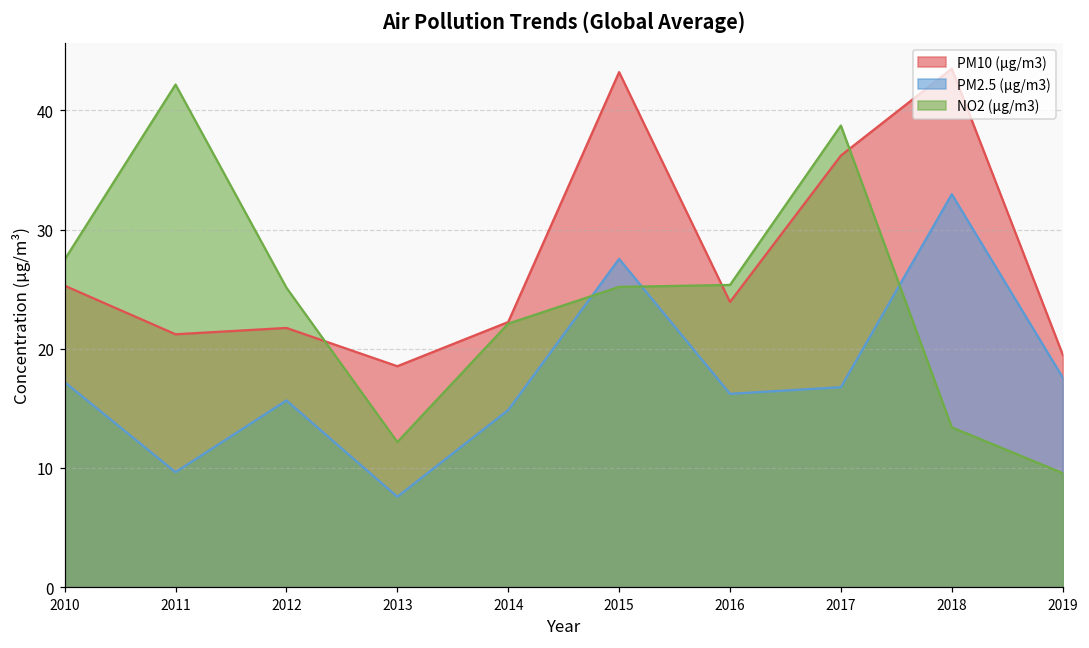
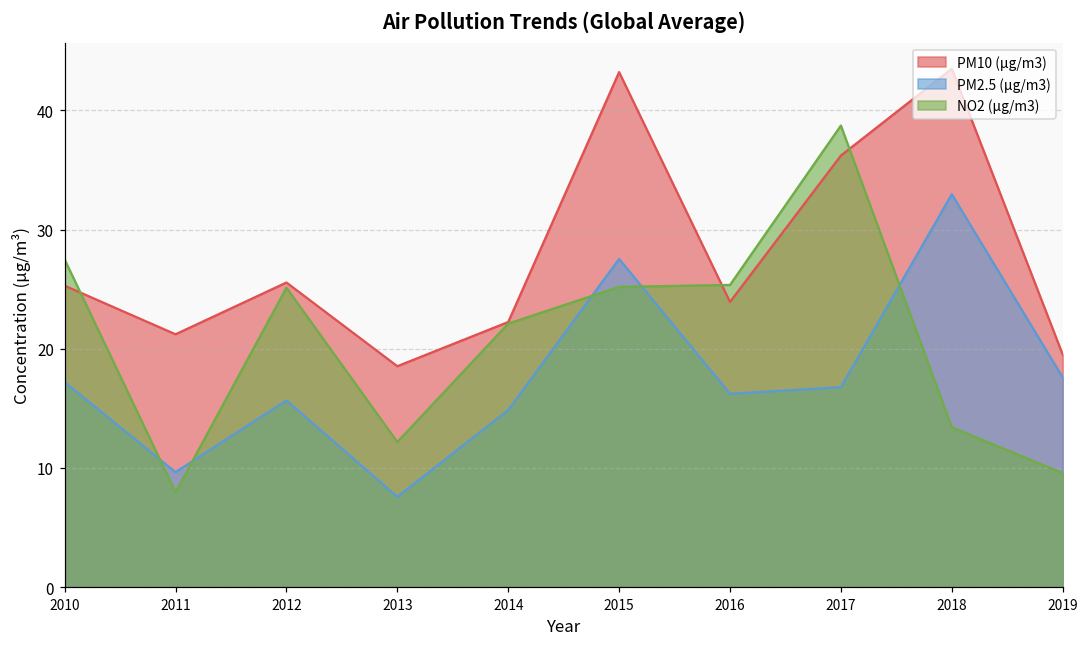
  {
    "PM10 (μg/m3)": {
      "2010": 25.3,
      "2011": 21.2,
-     "2012": 21.7,
+     "2012": 25.6,
      "2013": 18.5,
      "2015": 43.2,
      "2016": 23.9,
      "2017": 36.2,
      "2019": 19.5
    },
    "PM2.5 (μg/m3)": {
      "2010": 17.2,
      "2011": 9.7,
      "2012": 15.7,
      "2013": 7.6,
      "2014": 14.9,
      "2015": 27.5,
      "2016": 16.2,
      "2017": 16.8,
      "2018": 33.0,
      "2019": 17.6
    },
    "NO2 (μg/m3)": {
      "2010": 27.5,
-     "2011": 42.2,
+     "2011": 8.0,
      "2012": 25.1,
      "2013": 12.2,
      "2015": 25.2,
      "2016": 25.4,
      "2017": 38.7,
      "2018": 13.4,
      "2019": 9.6
    }
  }
